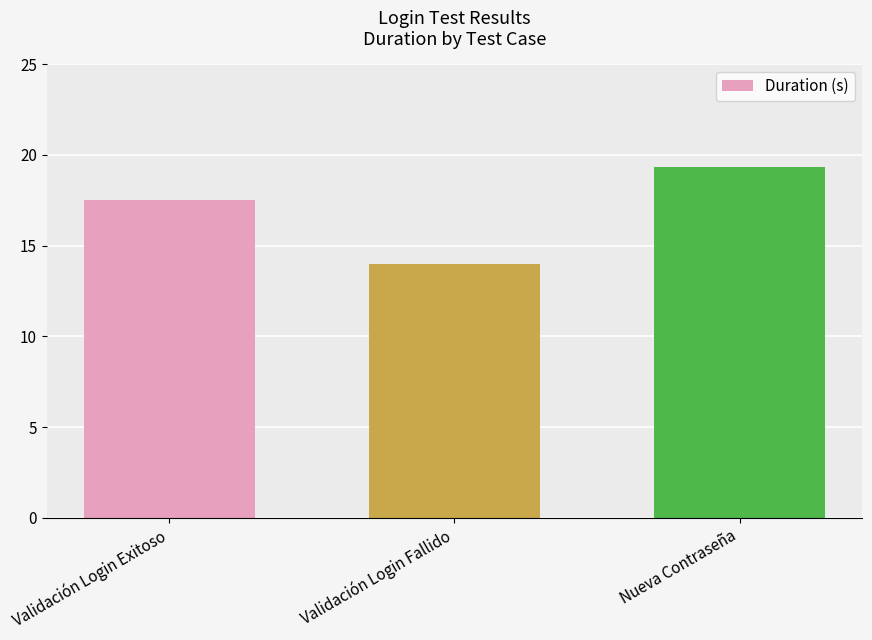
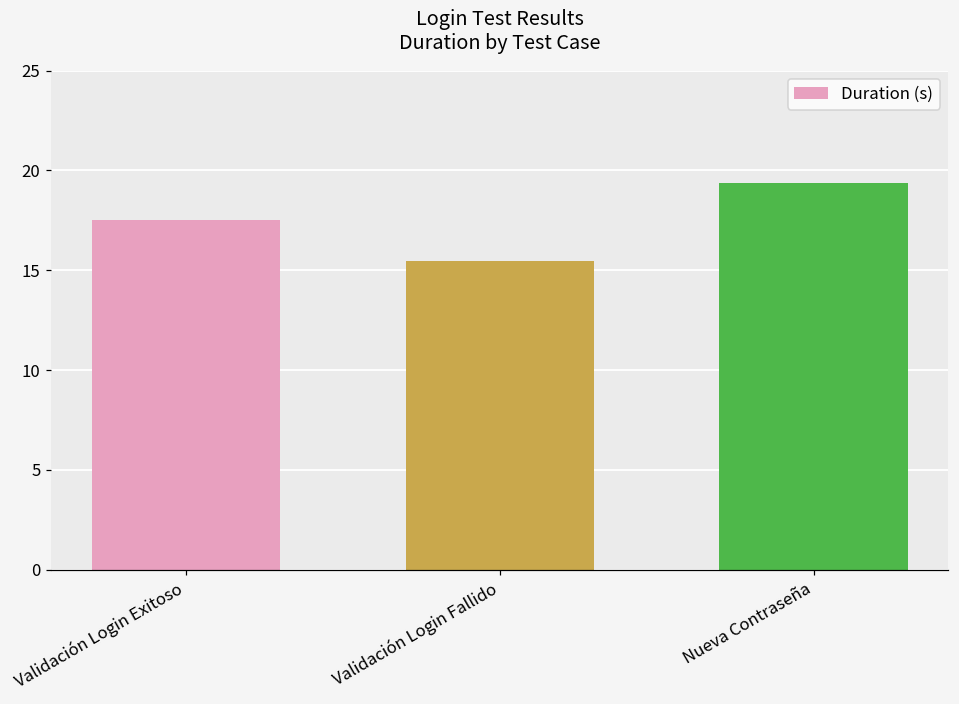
  {
    "Validación Login Exitoso": 17.5,
-   "Validación Login Fallido": 14.0,
+   "Validación Login Fallido": 15.5,
    "Nueva Contraseña": 19.4
  }
